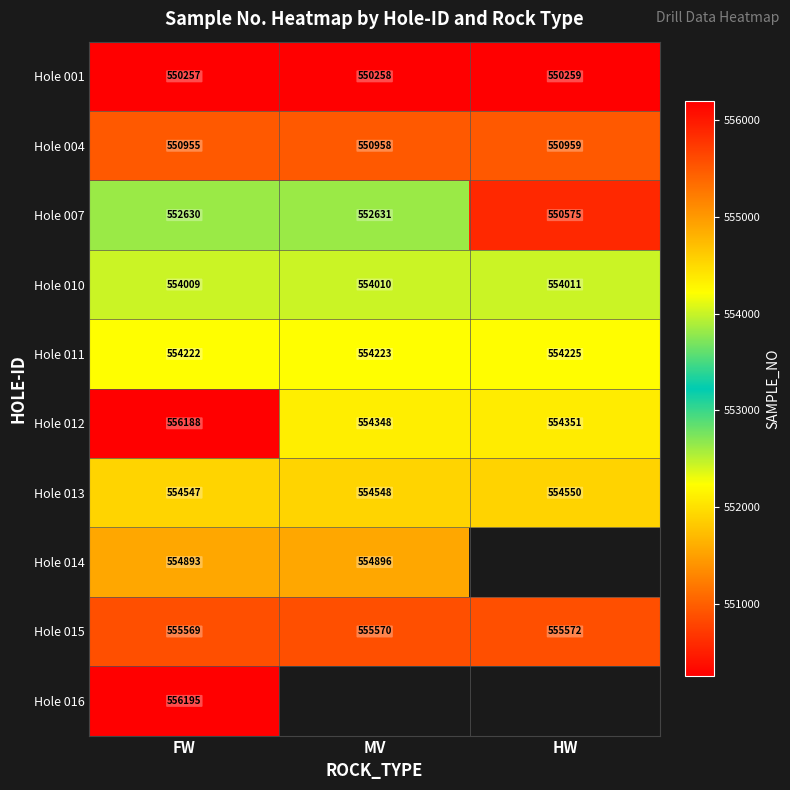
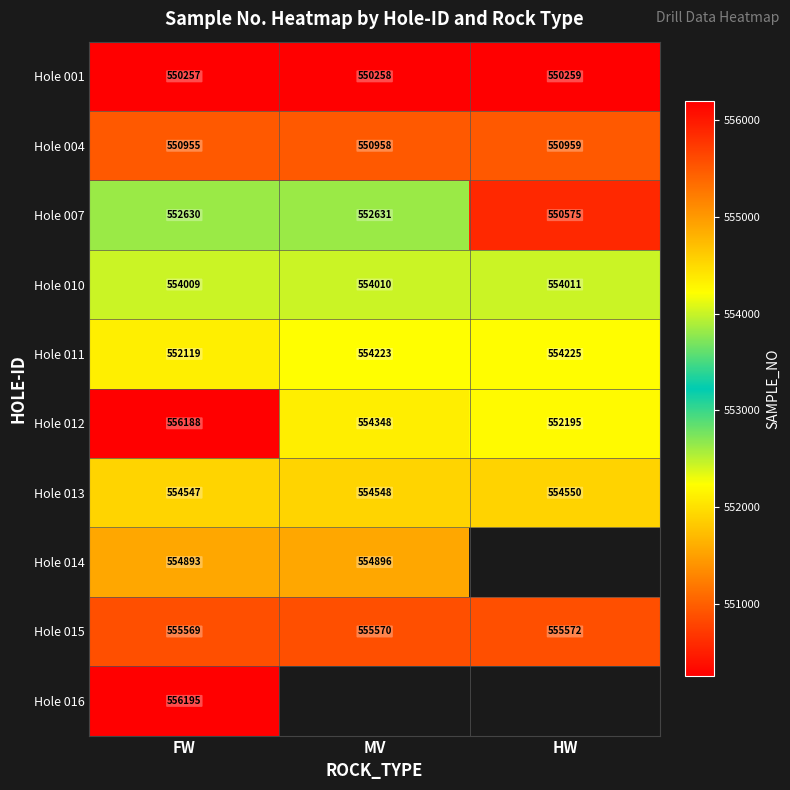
  {
    "Hole 011": {
-     "FW": 554222
+     "FW": 552119
    },
    "Hole 012": {
-     "HW": 554351
+     "HW": 552195
    }
  }
